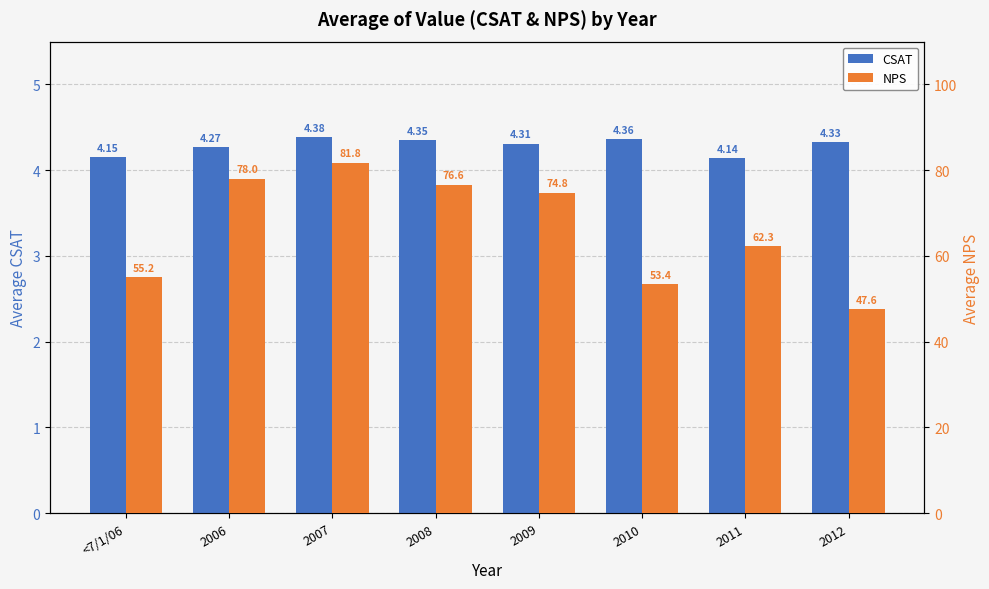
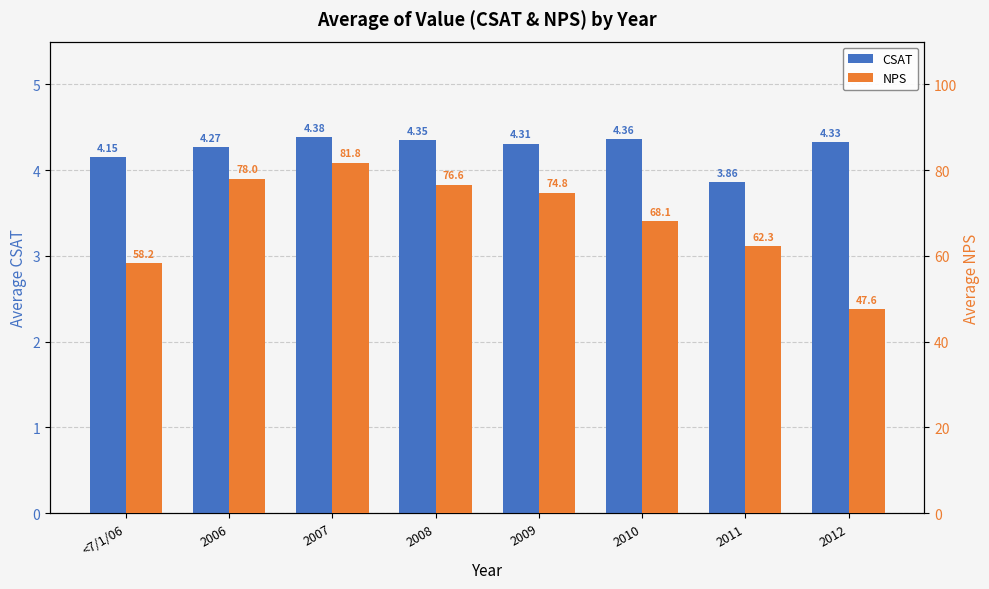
  {
    "CSAT": {
      "<7/1/06": 4.15,
      "2006": 4.27,
      "2007": 4.38,
      "2008": 4.35,
      "2009": 4.31,
      "2010": 4.36,
-     "2011": 4.14,
+     "2011": 3.86,
      "2012": 4.33
    },
    "NPS": {
-     "<7/1/06": 55.2,
+     "<7/1/06": 58.2,
      "2006": 78.0,
      "2007": 81.8,
      "2008": 76.6,
      "2009": 74.8,
-     "2010": 53.4,
+     "2010": 68.1,
      "2011": 62.3,
      "2012": 47.6
    }
  }
